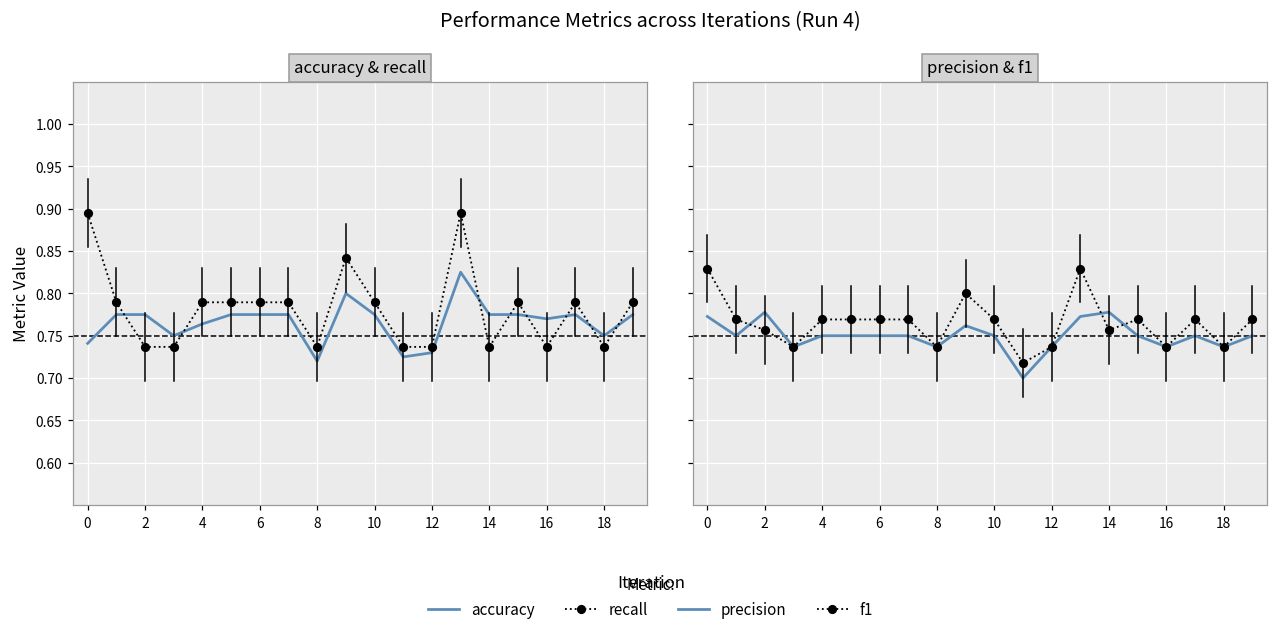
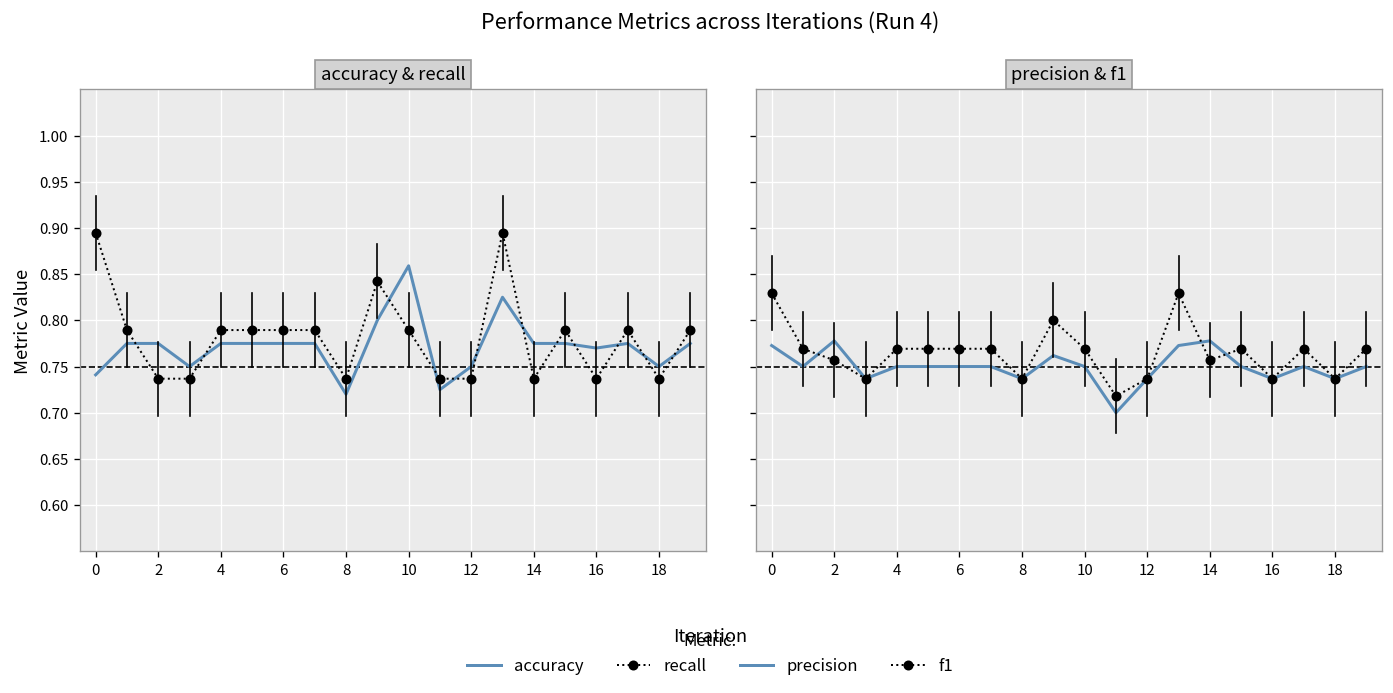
  {
    "accuracy & recall": {
      "accuracy": {
        "0": 0.74,
-       "4": 0.76,
+       "4": 0.78,
        "6": 0.78,
        "8": 0.72,
-       "10": 0.78,
-       "12": 0.73,
+       "10": 0.86,
+       "12": 0.75,
        "16": 0.77,
        "18": 0.75
      }
    }
  }
